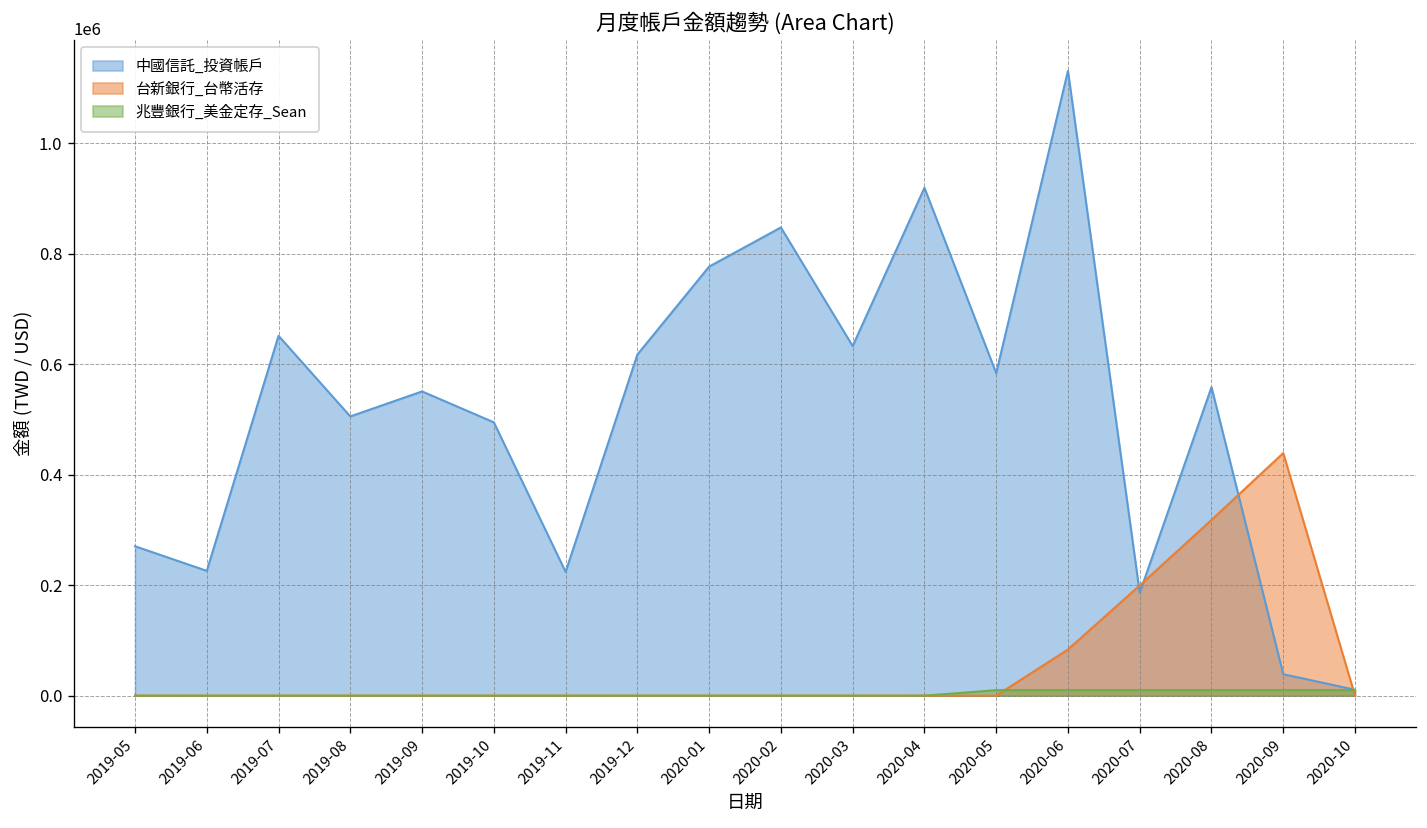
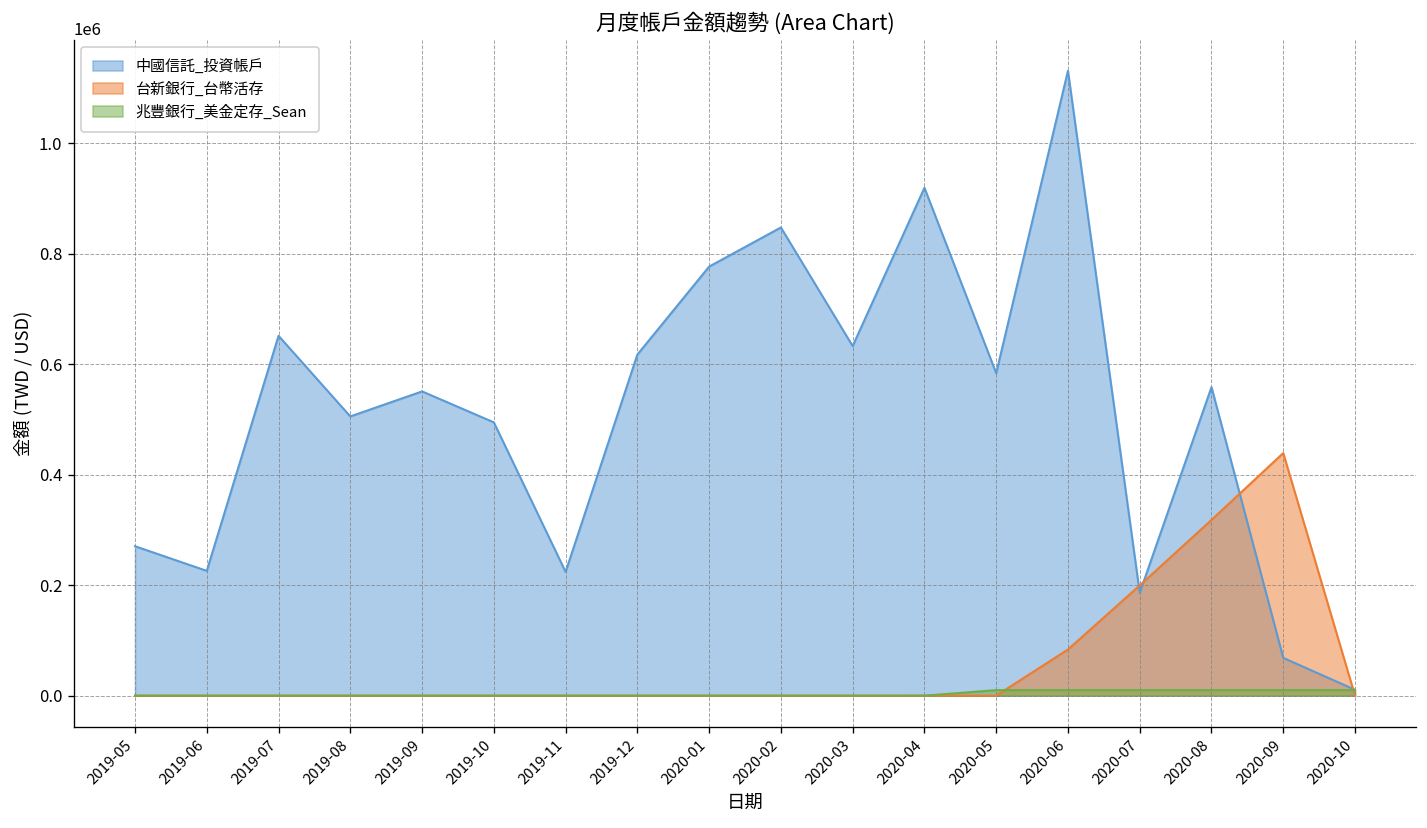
  {
    "中國信託_投資帳戶": {
      "2019-05": 270000,
      "2019-06": 230000,
      "2019-07": 650000,
      "2019-08": 510000,
      "2019-09": 550000,
      "2019-10": 490000,
      "2019-11": 220000,
      "2019-12": 620000,
      "2020-01": 780000,
      "2020-02": 850000,
      "2020-03": 630000,
      "2020-04": 920000,
      "2020-05": 580000,
      "2020-06": 1130000,
      "2020-07": 190000,
      "2020-08": 560000,
-     "2020-09": 40000
+     "2020-09": 70000
    },
    "台新銀行_台幣活存": {
      "2020-05": 0,
      "2020-06": 80000,
      "2020-07": 200000,
      "2020-08": 320000,
      "2020-09": 440000,
      "2020-10": 0
    },
    "兆豐銀行_美金定存_Sean": {
      "2020-05": 10000,
      "2020-06": 10000,
      "2020-07": 10000,
      "2020-08": 10000,
      "2020-09": 10000
    }
  }
